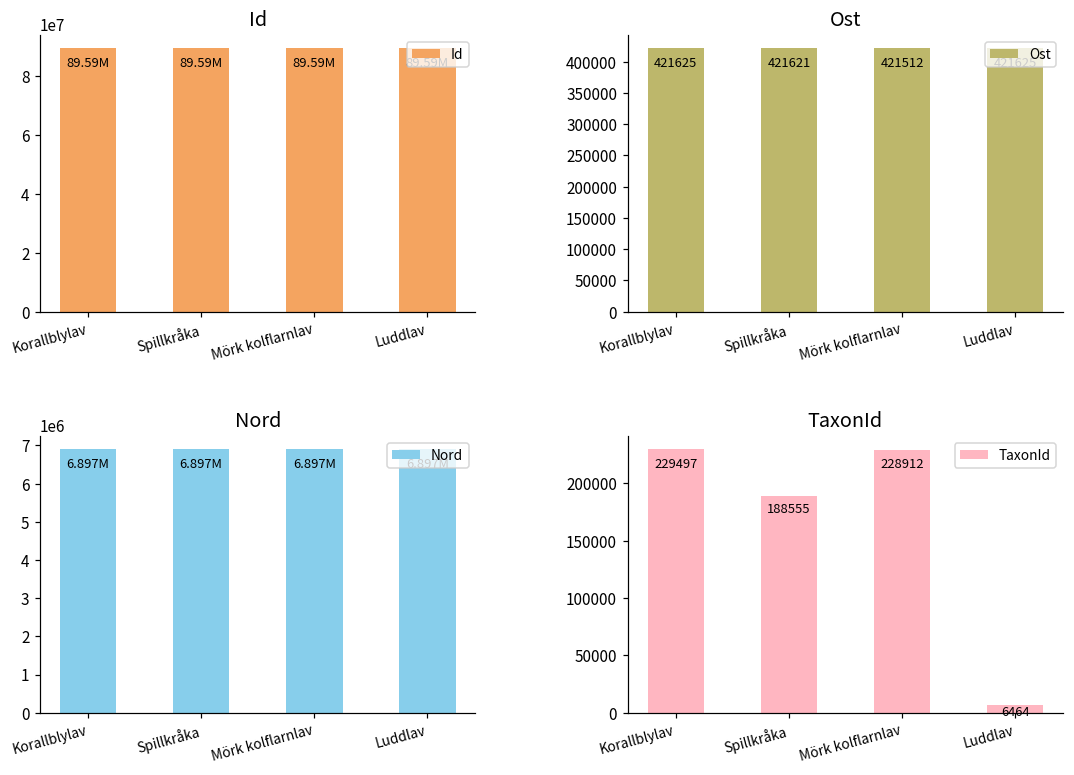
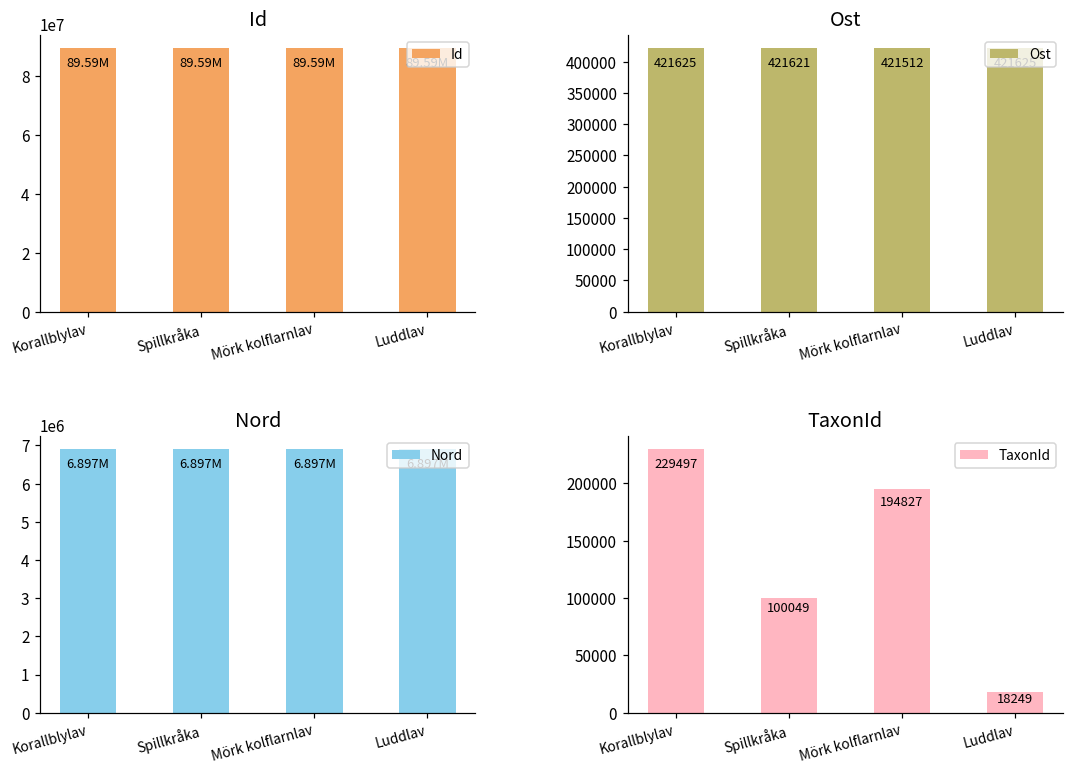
  {
    "Id": {
      "Korallblylav": "89.59M",
      "Spillkråka": "89.59M",
      "Mörk kolflarnlav": "89.59M"
    },
    "Ost": {
      "Korallblylav": "421625",
      "Spillkråka": "421621",
      "Mörk kolflarnlav": "421512"
    },
    "Nord": {
      "Korallblylav": "6.897M",
      "Spillkråka": "6.897M",
      "Mörk kolflarnlav": "6.897M"
    },
    "TaxonId": {
      "Korallblylav": "229497",
-     "Spillkråka": "188555",
-     "Mörk kolflarnlav": "228912",
-     "Luddlav": "6464"
+     "Spillkråka": "100049",
+     "Mörk kolflarnlav": "194827",
+     "Luddlav": "18249"
    }
  }
